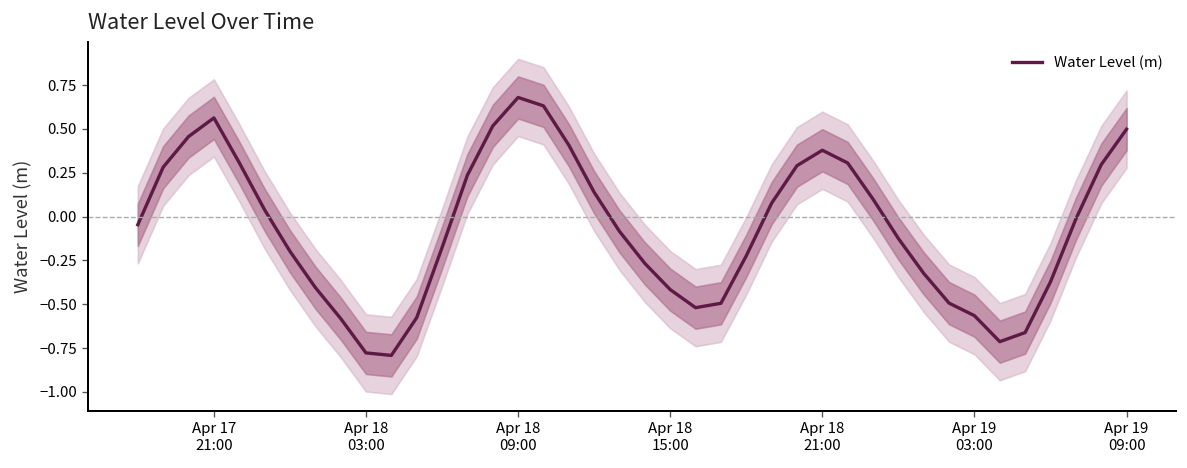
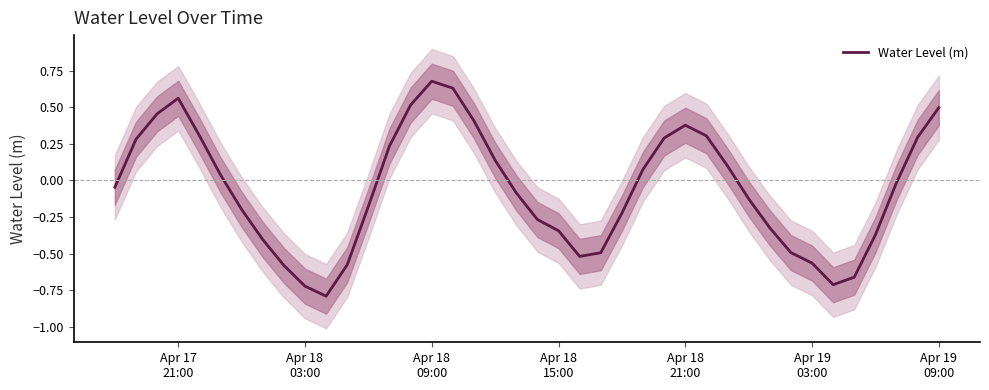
  {
    "Water Level (m)": {
      "Apr 17 21:00": 0.56,
-     "Apr 18 03:00": -0.78,
+     "Apr 18 03:00": -0.72,
      "Apr 18 09:00": 0.68,
-     "Apr 18 15:00": -0.42,
+     "Apr 18 15:00": -0.34,
      "Apr 18 21:00": 0.38,
      "Apr 19 03:00": -0.57,
      "Apr 19 09:00": 0.50
    }
  }
